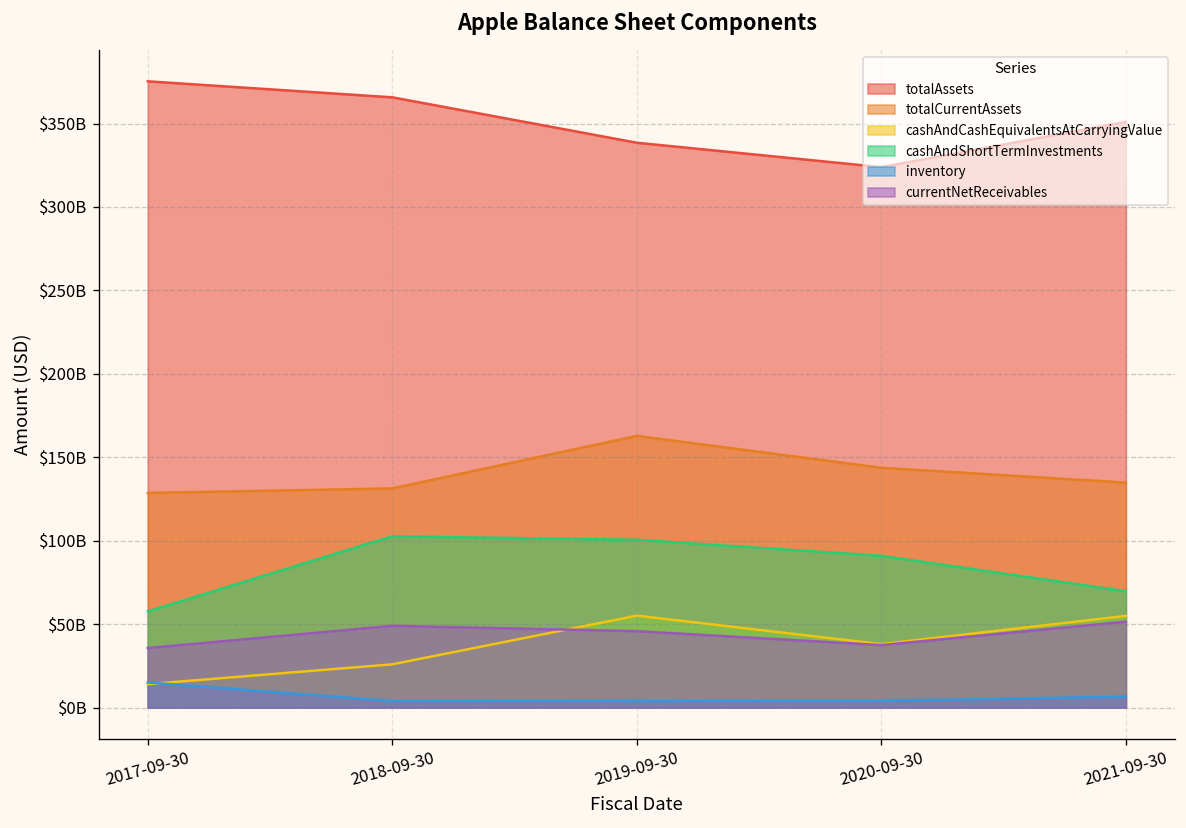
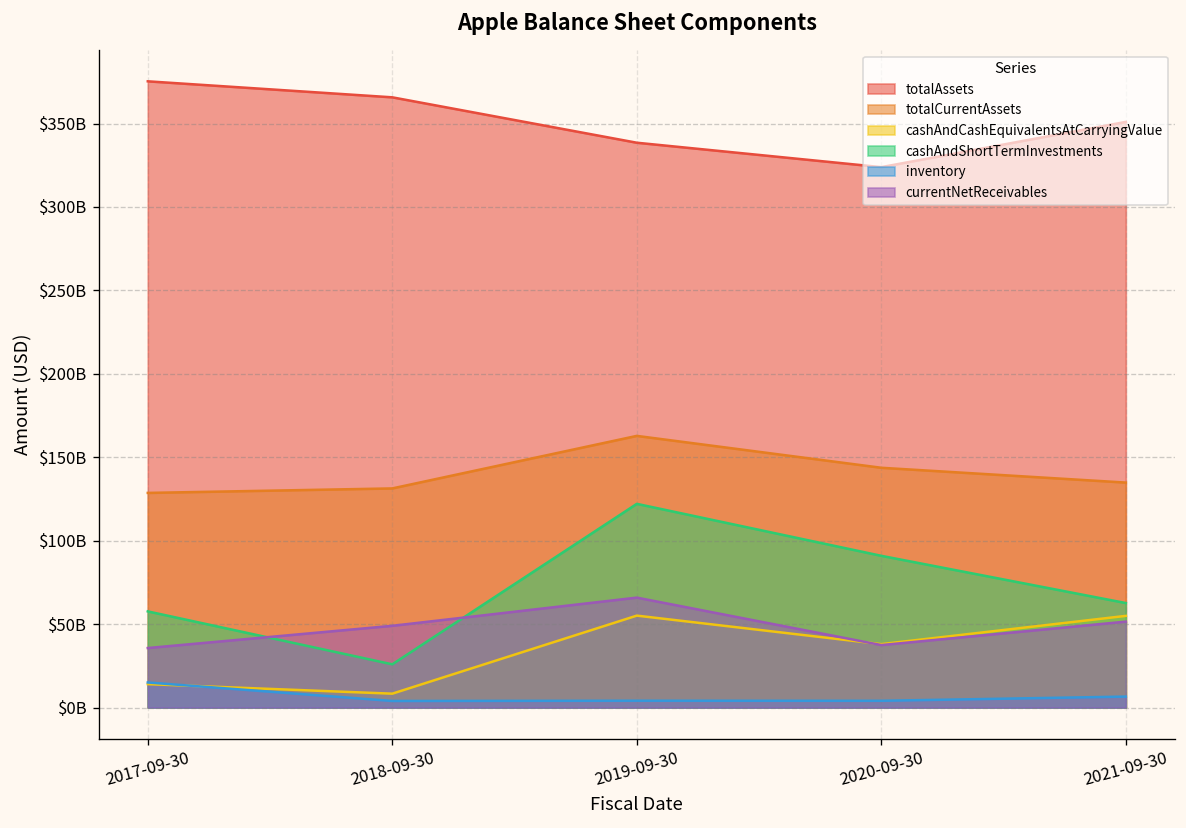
  {
    "cashAndCashEquivalentsAtCarryingValue": {
-     "2018-09-30": "$26000000000",
+     "2018-09-30": "$8000000000",
      "2019-09-30": "$55000000000",
      "2021-09-30": "$55000000000"
    },
    "cashAndShortTermInvestments": {
      "2017-09-30": "$58000000000",
-     "2018-09-30": "$103000000000",
-     "2019-09-30": "$101000000000",
+     "2018-09-30": "$26000000000",
+     "2019-09-30": "$122000000000",
      "2020-09-30": "$91000000000",
-     "2021-09-30": "$70000000000"
+     "2021-09-30": "$63000000000"
    },
    "inventory": {
      "2018-09-30": "$4000000000",
      "2019-09-30": "$4000000000",
      "2020-09-30": "$4000000000",
      "2021-09-30": "$7000000000"
    },
    "currentNetReceivables": {
      "2017-09-30": "$36000000000",
      "2018-09-30": "$49000000000",
-     "2019-09-30": "$46000000000",
+     "2019-09-30": "$66000000000",
      "2021-09-30": "$52000000000"
    }
  }
